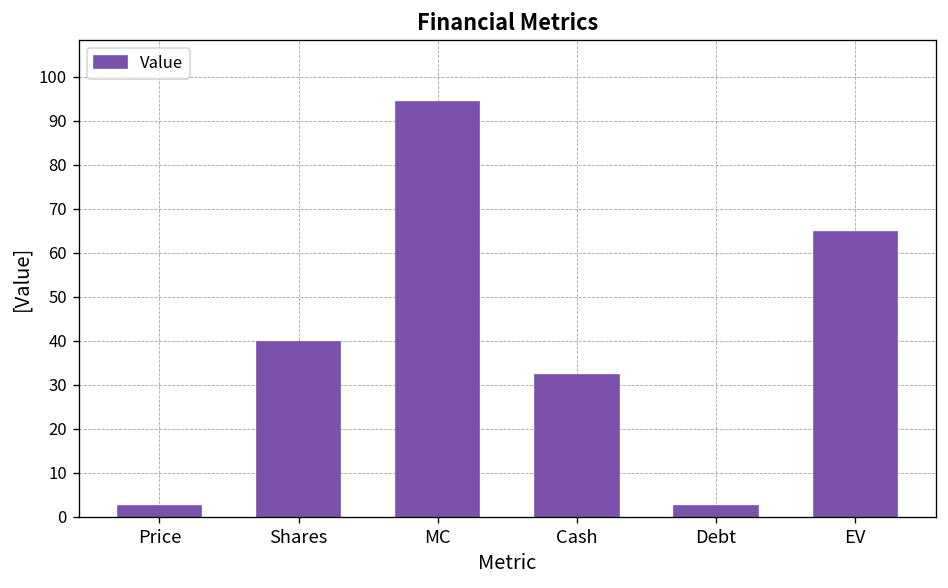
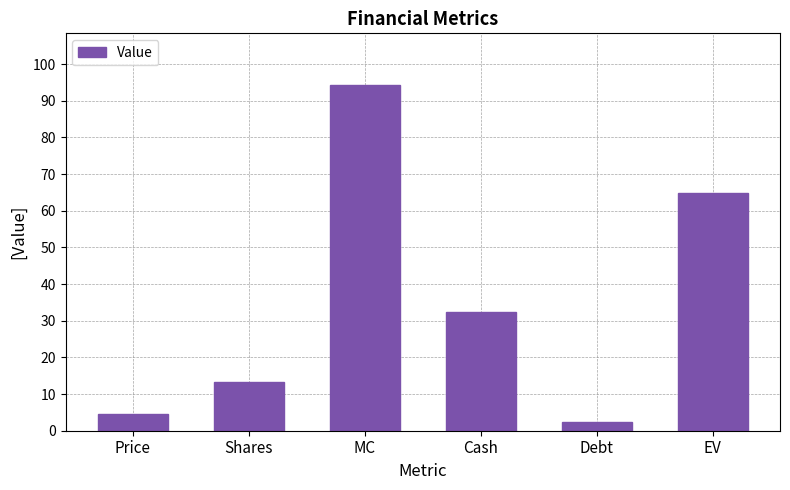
  {
-   "Price": 2,
-   "Shares": 40,
+   "Price": 5,
+   "Shares": 13,
    "MC": 94,
    "Cash": 32,
    "Debt": 3,
    "EV": 65
  }
